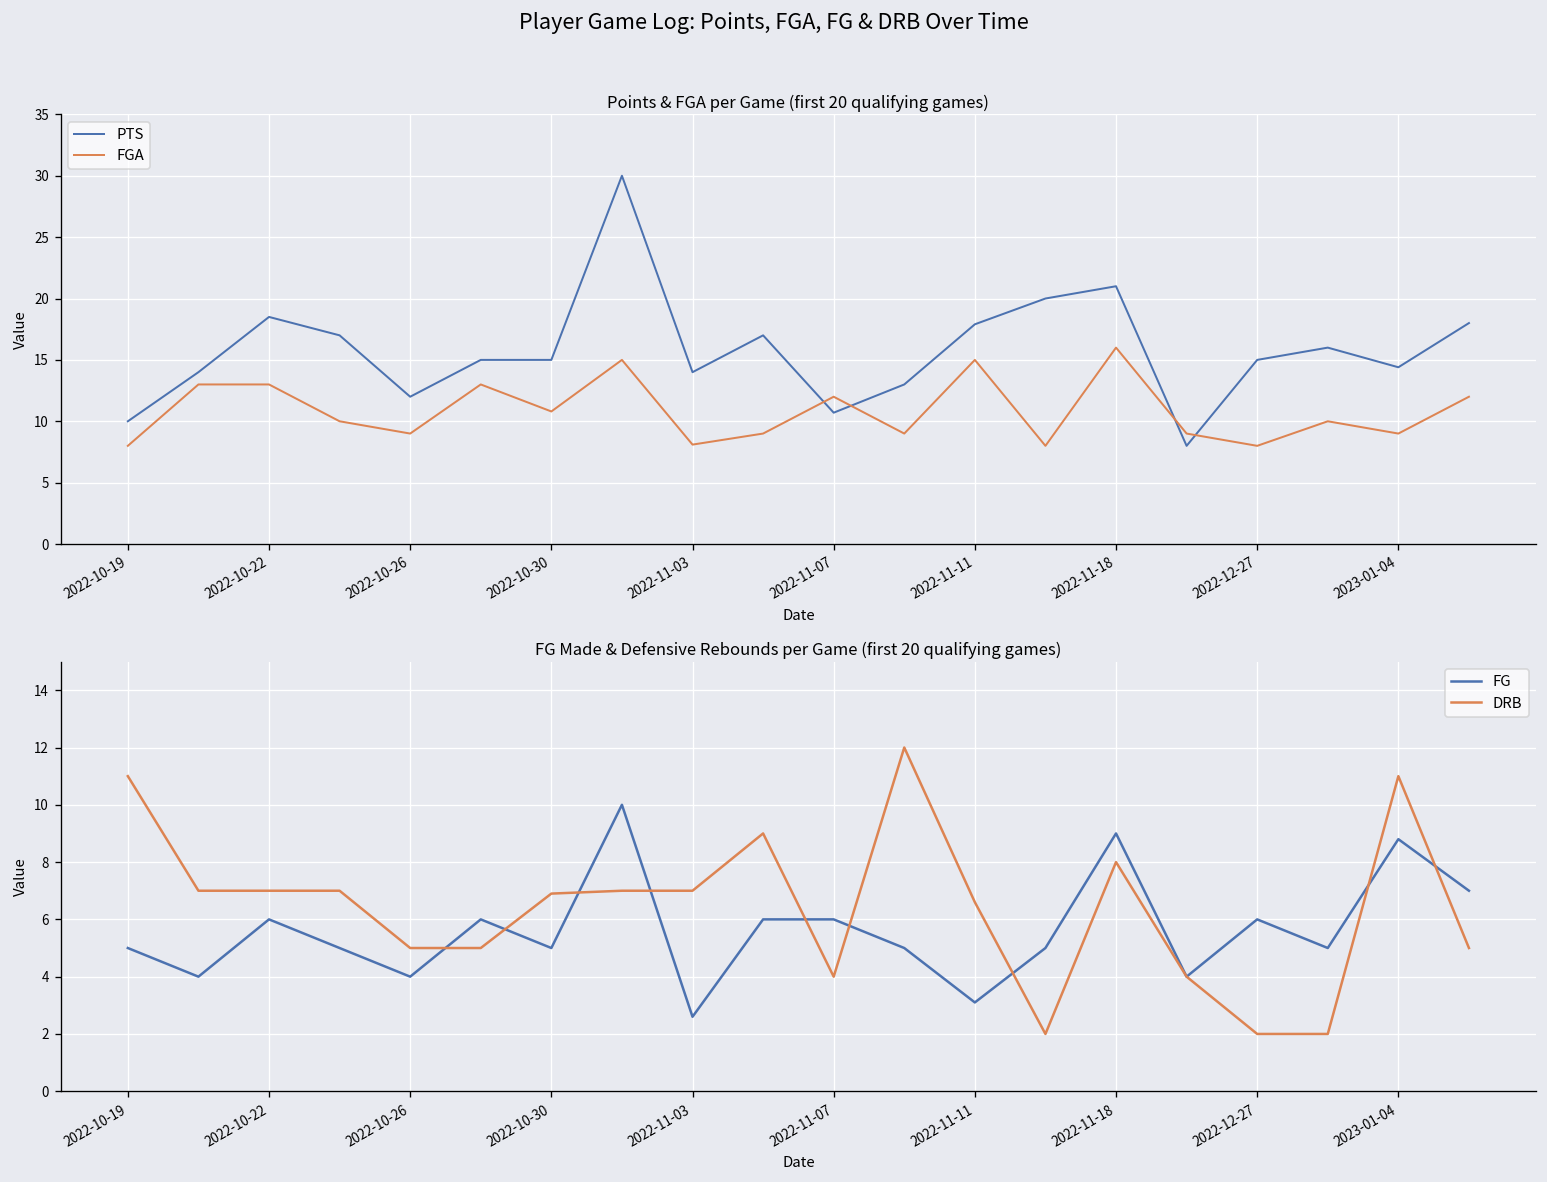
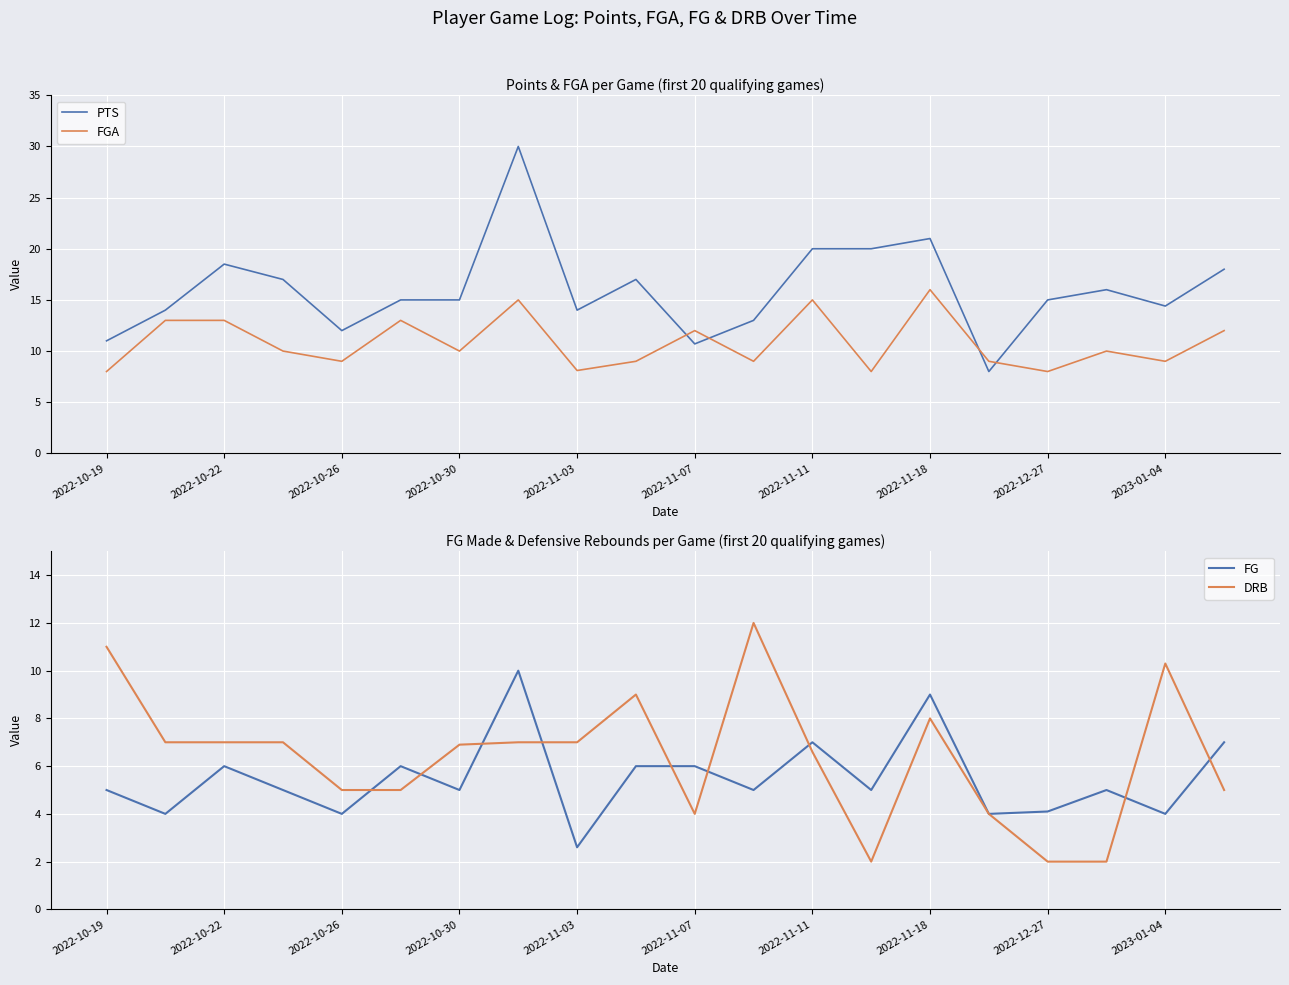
  {
    "Points & FGA per Game (first 20 qualifying games)": {
      "PTS": {
-       "2022-10-19": 10,
+       "2022-10-19": 11,
        "2022-10-22": 18.5,
        "2022-10-26": 12.0,
        "2022-10-30": 15.0,
        "2022-11-03": 14.0,
        "2022-11-07": 10.7,
-       "2022-11-11": 17.9,
+       "2022-11-11": 20.0,
        "2022-11-18": 21.0,
        "2022-12-27": 15.0,
        "2023-01-04": 14.4
      },
      "FGA": {
        "2022-10-19": 8.0,
        "2022-10-22": 13.0,
        "2022-10-26": 9.0,
-       "2022-10-30": 10.8,
+       "2022-10-30": 10.0,
        "2022-11-03": 8.1,
        "2022-11-07": 12.0,
        "2022-11-11": 15.0,
        "2022-11-18": 16.0,
        "2022-12-27": 8.0,
        "2023-01-04": 9.0
      }
    },
    "FG Made & Defensive Rebounds per Game (first 20 qualifying games)": {
      "FG": {
        "2022-10-19": 5.0,
        "2022-10-22": 6.0,
        "2022-10-26": 4.0,
        "2022-10-30": 5.0,
        "2022-11-03": 2.6,
        "2022-11-07": 6.0,
-       "2022-11-11": 3.1,
+       "2022-11-11": 7.0,
        "2022-11-18": 9.0,
-       "2022-12-27": 6.0,
-       "2023-01-04": 8.8
+       "2022-12-27": 4.1,
+       "2023-01-04": 4.0
      },
      "DRB": {
        "2022-10-19": 11.0,
        "2022-10-22": 7.0,
        "2022-10-26": 5.0,
        "2022-10-30": 6.9,
        "2022-11-03": 7.0,
        "2022-11-07": 4.0,
        "2022-11-11": 6.6,
        "2022-11-18": 8.0,
        "2022-12-27": 2.0,
-       "2023-01-04": 11.0
+       "2023-01-04": 10.3
      }
    }
  }
